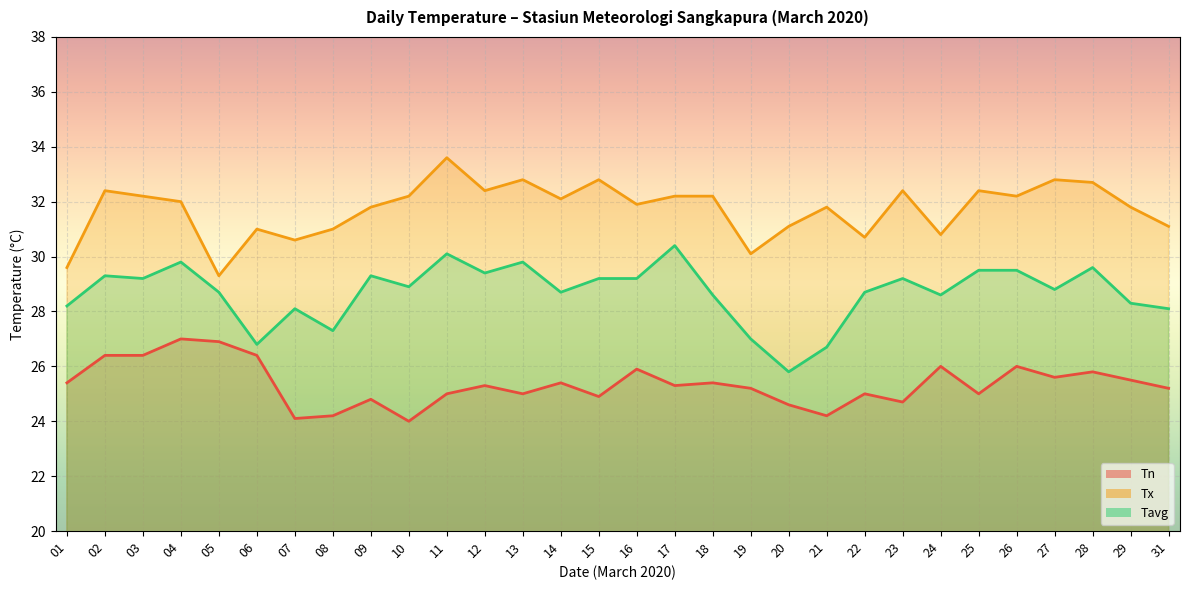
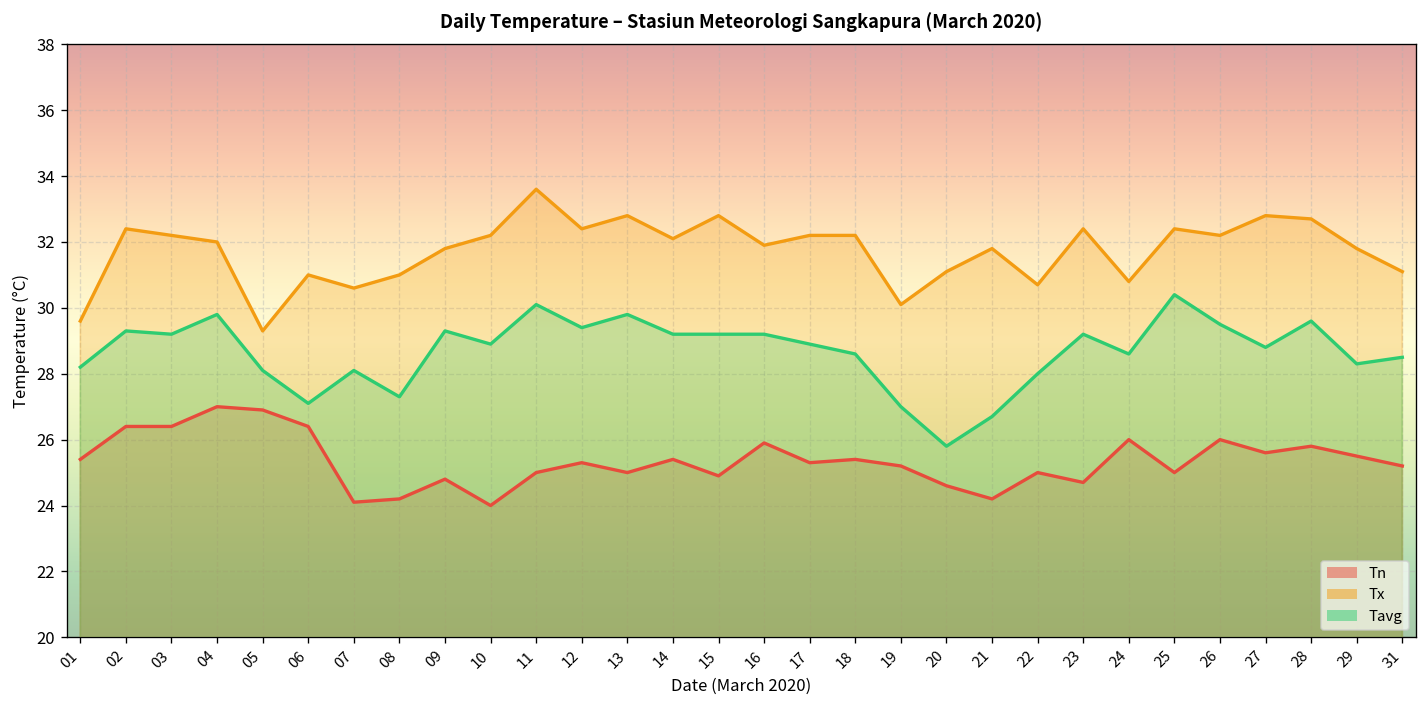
  {
    "Tavg": {
      "01": 28.2,
      "02": 29.3,
      "03": 29.2,
      "04": 29.8,
-     "05": 28.7,
-     "06": 26.8,
+     "05": 28.1,
+     "06": 27.1,
      "07": 28.1,
      "08": 27.3,
      "09": 29.3,
      "10": 28.9,
      "11": 30.1,
      "12": 29.4,
      "13": 29.8,
-     "14": 28.7,
+     "14": 29.2,
      "15": 29.2,
      "16": 29.2,
-     "17": 30.4,
+     "17": 28.9,
      "18": 28.6,
      "19": 27.0,
      "20": 25.8,
      "21": 26.7,
-     "22": 28.7,
+     "22": 28.0,
      "23": 29.2,
      "24": 28.6,
-     "25": 29.5,
+     "25": 30.4,
      "26": 29.5,
      "27": 28.8,
      "28": 29.6,
      "29": 28.3,
-     "31": 28.1
+     "31": 28.5
    }
  }
